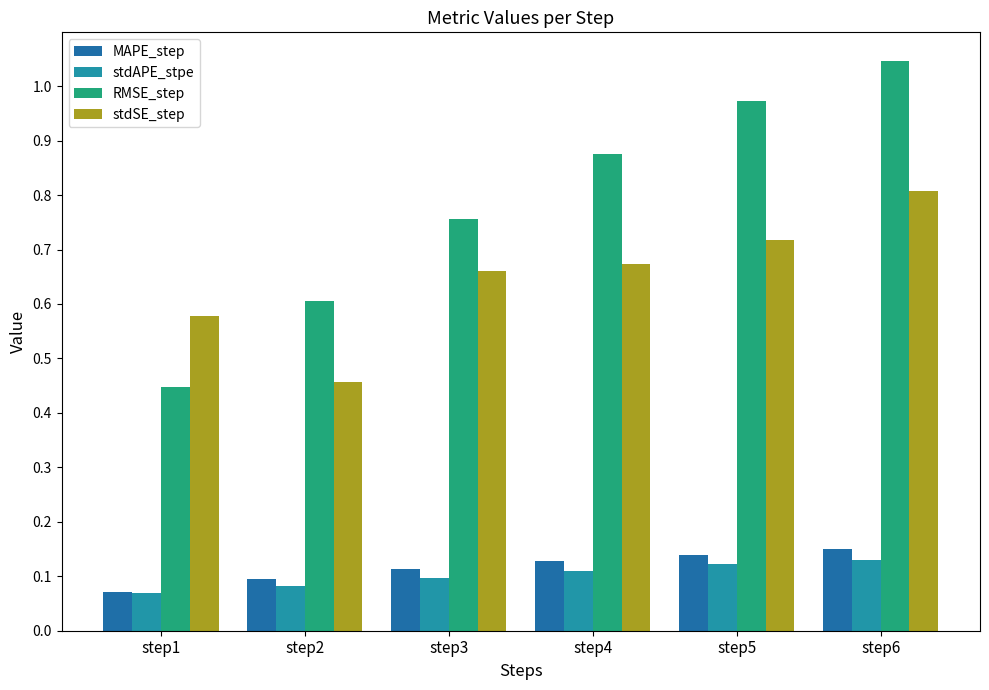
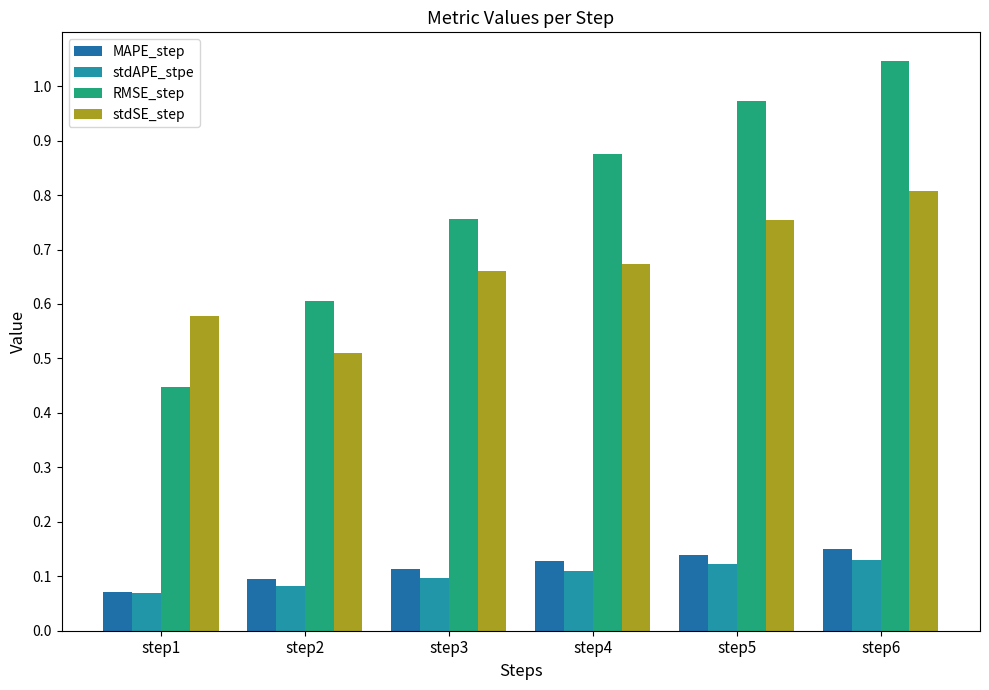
  {
    "stdSE_step": {
      "step1": 0.58,
-     "step2": 0.46,
+     "step2": 0.51,
      "step3": 0.66,
      "step4": 0.67,
-     "step5": 0.72,
+     "step5": 0.75,
      "step6": 0.81
    }
  }
